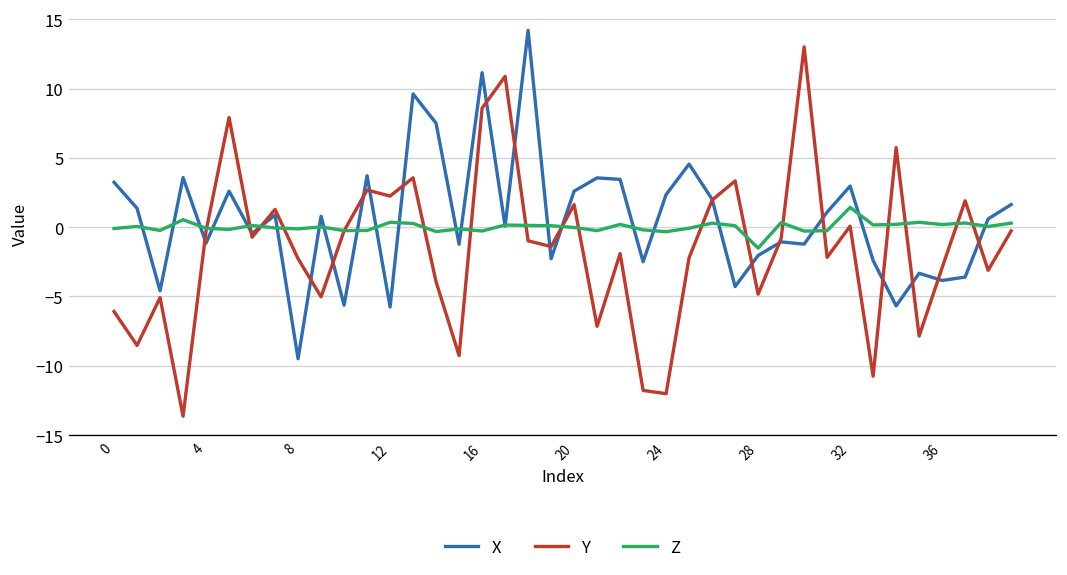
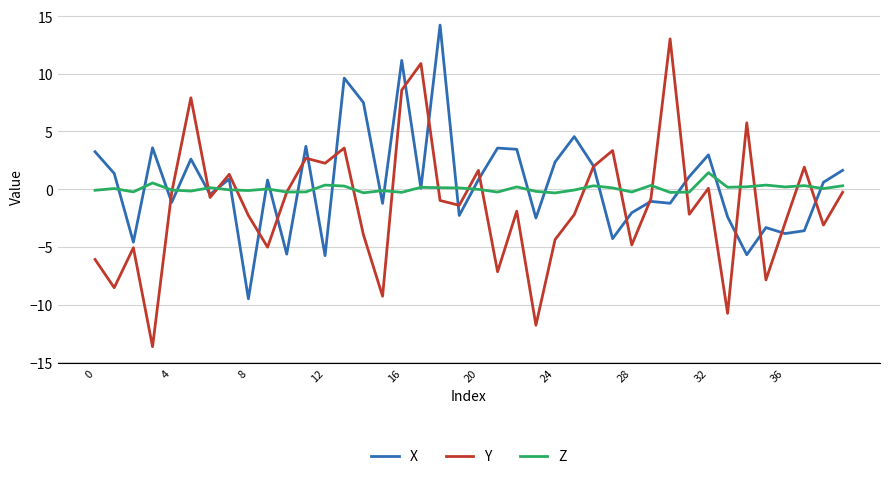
  {
    "X": {
      "0": 3.2,
      "4": -1.1,
      "8": -9.5,
      "12": -5.8,
      "16": 11.2,
-     "20": 2.6,
+     "20": 0.8,
      "24": 2.4,
      "28": -2.0,
      "32": 3.0,
      "36": -3.8
    },
    "Y": {
      "0": -6.1,
      "8": -2.3,
      "12": 2.2,
      "16": 8.6,
      "20": 1.6,
-     "24": -12.0,
+     "24": -4.4,
      "28": -4.8,
      "32": 0.1,
      "36": -2.9
    },
    "Z": {
      "0": -0.1,
      "8": -0.1,
      "12": 0.4,
      "16": -0.3,
      "20": 0.0,
      "24": -0.3,
-     "28": -1.5,
+     "28": -0.2,
      "32": 1.4,
      "36": 0.2
    }
  }
